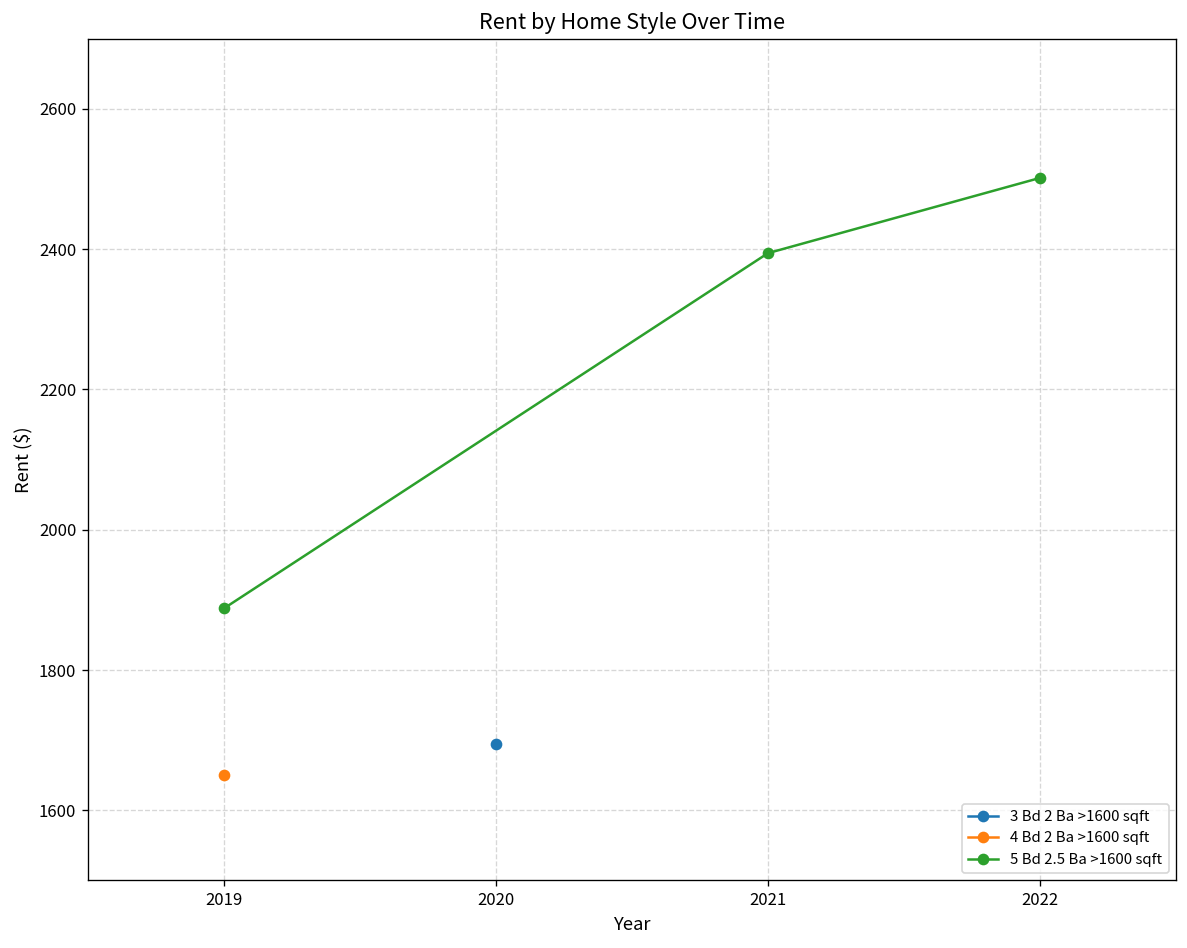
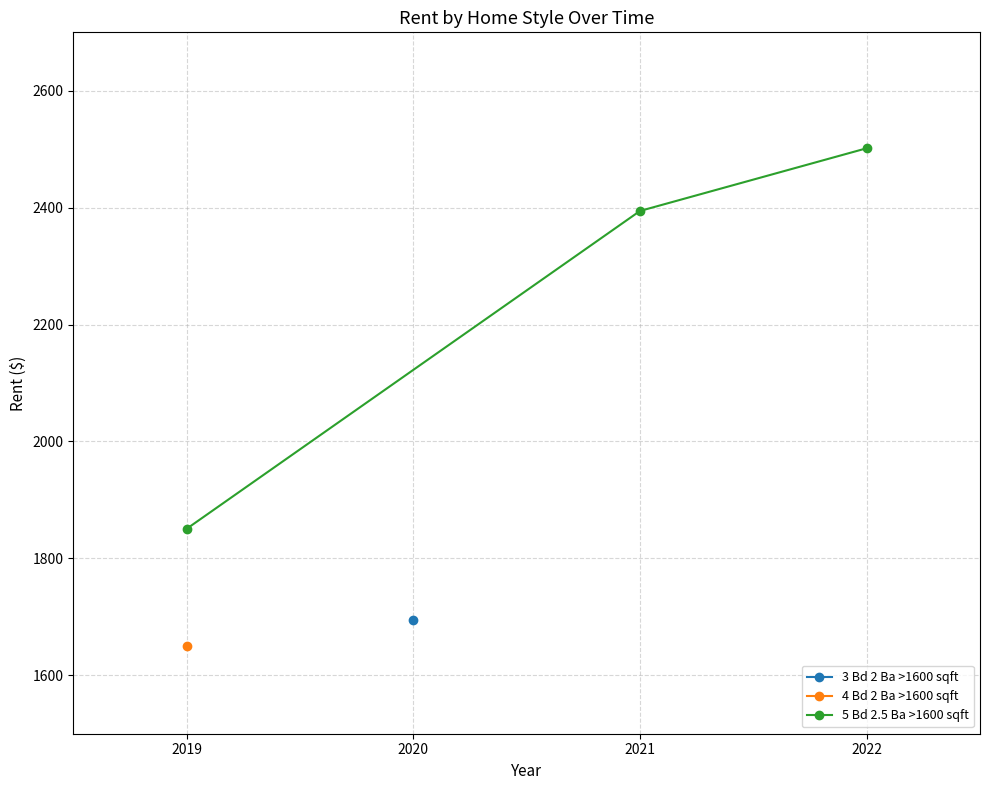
  {
    "3 Bd 2 Ba >1600 sqft": {
      "2020": 1700
    },
    "4 Bd 2 Ba >1600 sqft": {
      "2019": 1650
    },
    "5 Bd 2.5 Ba >1600 sqft": {
-     "2019": 1890,
+     "2019": 1850,
      "2021": 2390,
      "2022": 2500
    }
  }
